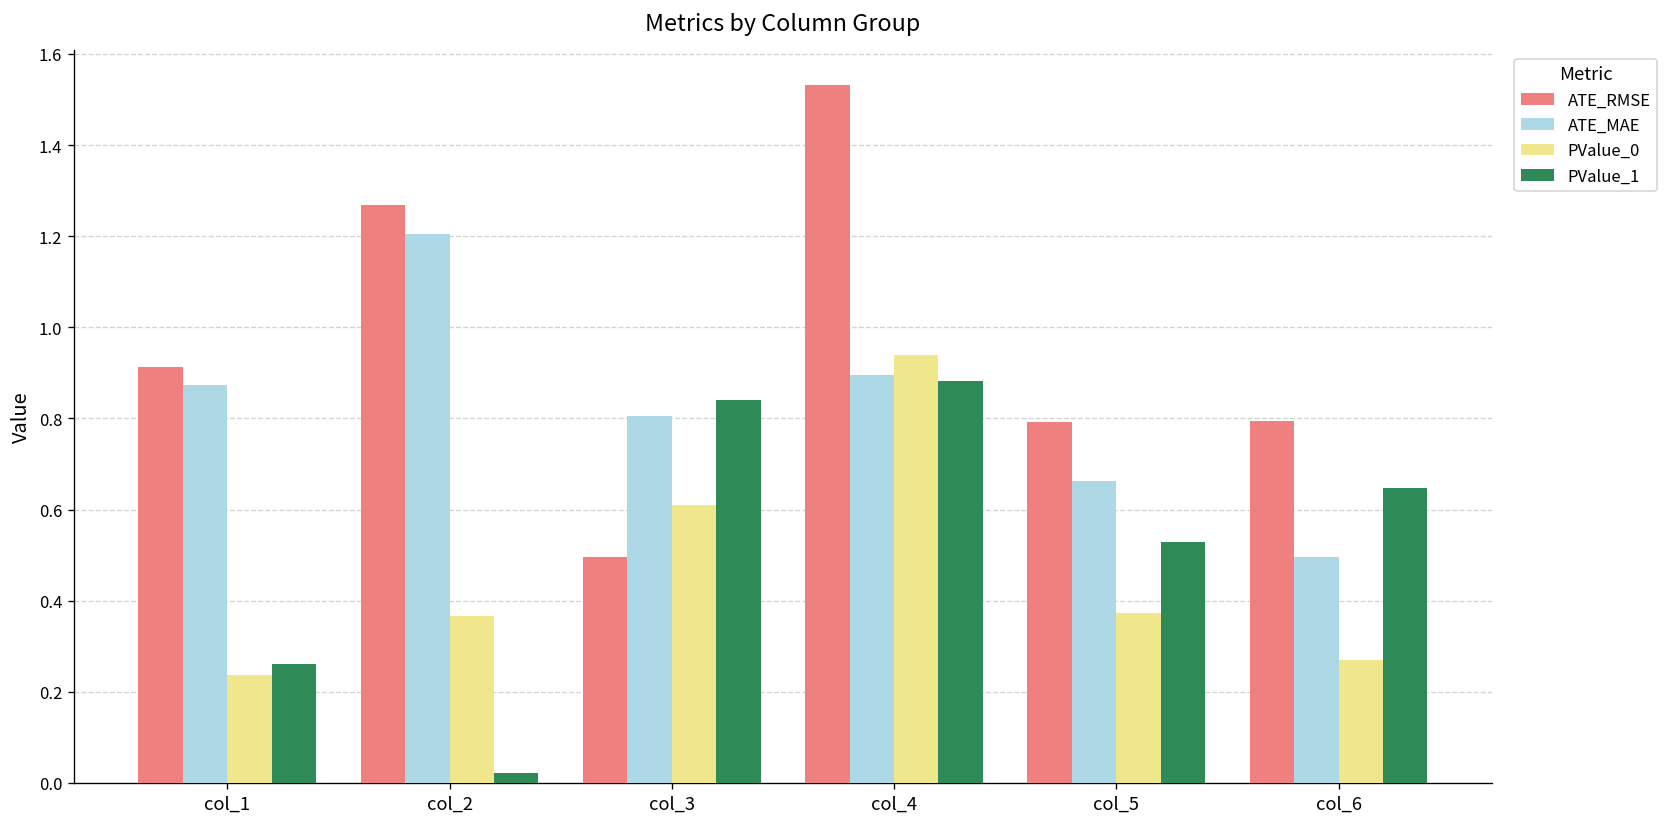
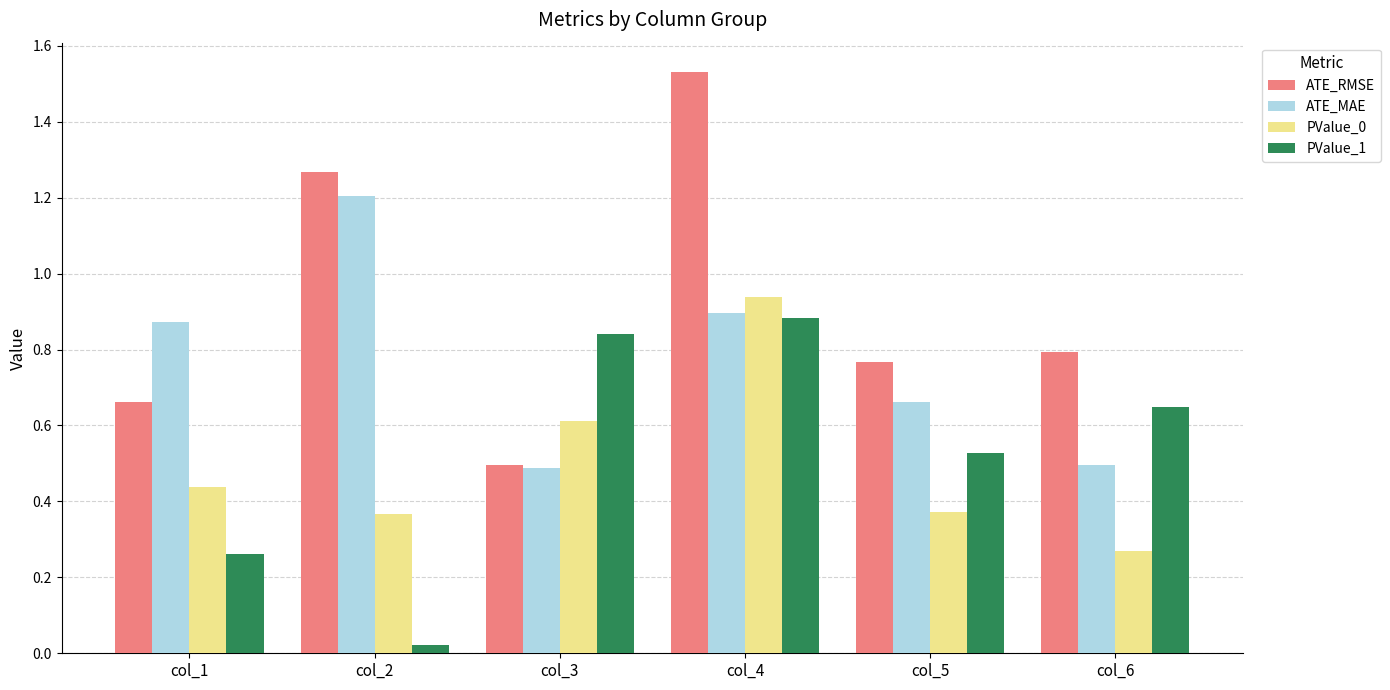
  {
    "ATE_RMSE": {
-     "col_1": 0.91,
+     "col_1": 0.66,
      "col_2": 1.27,
      "col_3": 0.50,
      "col_4": 1.53,
-     "col_5": 0.79,
+     "col_5": 0.77,
      "col_6": 0.79
    },
    "ATE_MAE": {
      "col_1": 0.87,
      "col_2": 1.20,
-     "col_3": 0.80,
+     "col_3": 0.49,
      "col_4": 0.89,
      "col_5": 0.66,
      "col_6": 0.50
    },
    "PValue_0": {
-     "col_1": 0.24,
+     "col_1": 0.44,
      "col_2": 0.37,
      "col_3": 0.61,
      "col_4": 0.94,
      "col_5": 0.37,
      "col_6": 0.27
    },
    "PValue_1": {
      "col_1": 0.26,
      "col_2": 0.02,
      "col_3": 0.84,
      "col_4": 0.88,
      "col_5": 0.53,
      "col_6": 0.65
    }
  }
